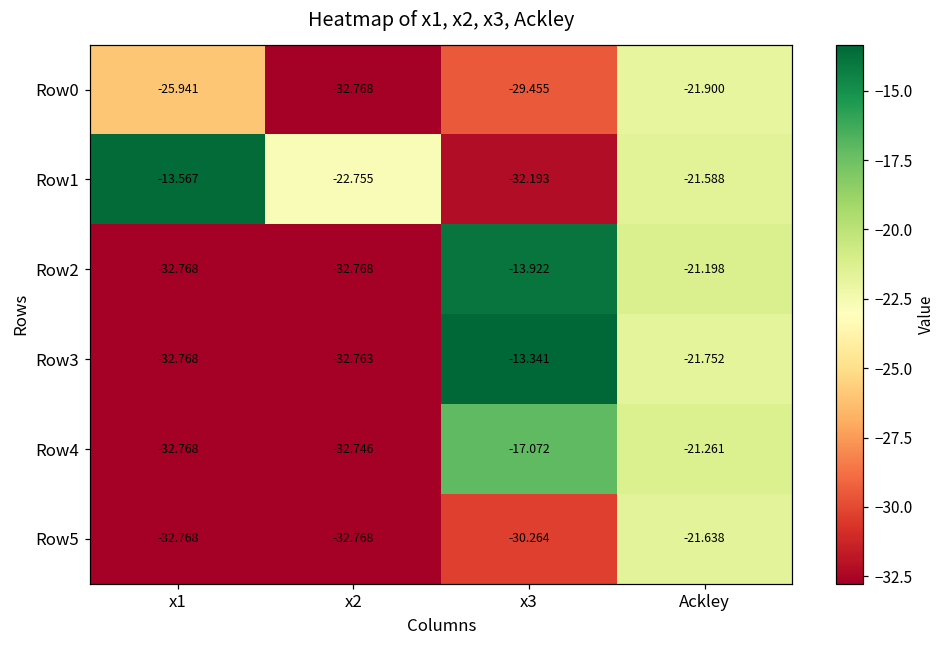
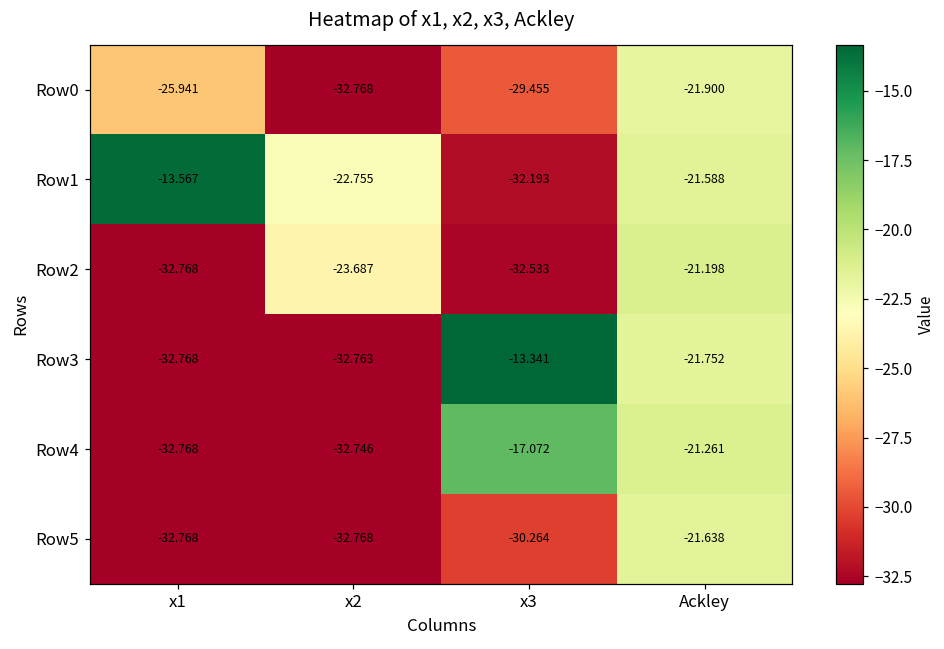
  {
    "Row0": {
      "x1": -25.941,
      "x2": -32.768,
      "x3": -29.455,
      "Ackley": -21.900
    },
    "Row1": {
      "x1": -13.567,
      "x2": -22.755,
      "x3": -32.193,
      "Ackley": -21.588
    },
    "Row2": {
      "x1": -32.768,
-     "x2": -32.768,
-     "x3": -13.922,
+     "x2": -23.687,
+     "x3": -32.533,
      "Ackley": -21.198
    },
    "Row3": {
      "x1": -32.768,
      "x2": -32.763,
      "x3": -13.341,
      "Ackley": -21.752
    },
    "Row4": {
      "x1": -32.768,
      "x2": -32.746,
      "x3": -17.072,
      "Ackley": -21.261
    },
    "Row5": {
      "x1": -32.768,
      "x2": -32.768,
      "x3": -30.264,
      "Ackley": -21.638
    }
  }
